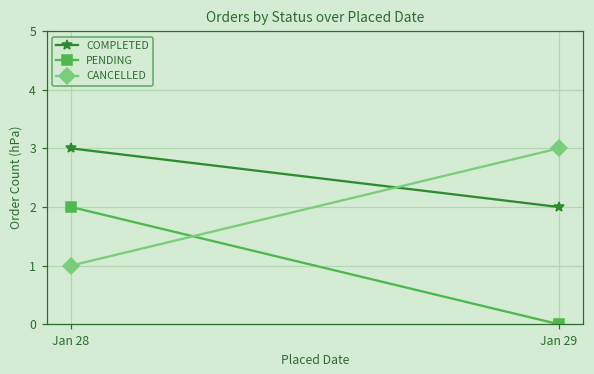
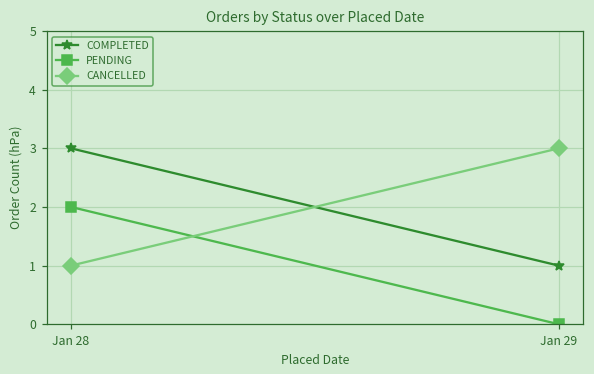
  {
    "COMPLETED": {
      "Jan 28": 3,
-     "Jan 29": 2
+     "Jan 29": 1
    },
    "PENDING": {
      "Jan 28": 2,
      "Jan 29": 0
    },
    "CANCELLED": {
      "Jan 28": 1,
      "Jan 29": 3
    }
  }
